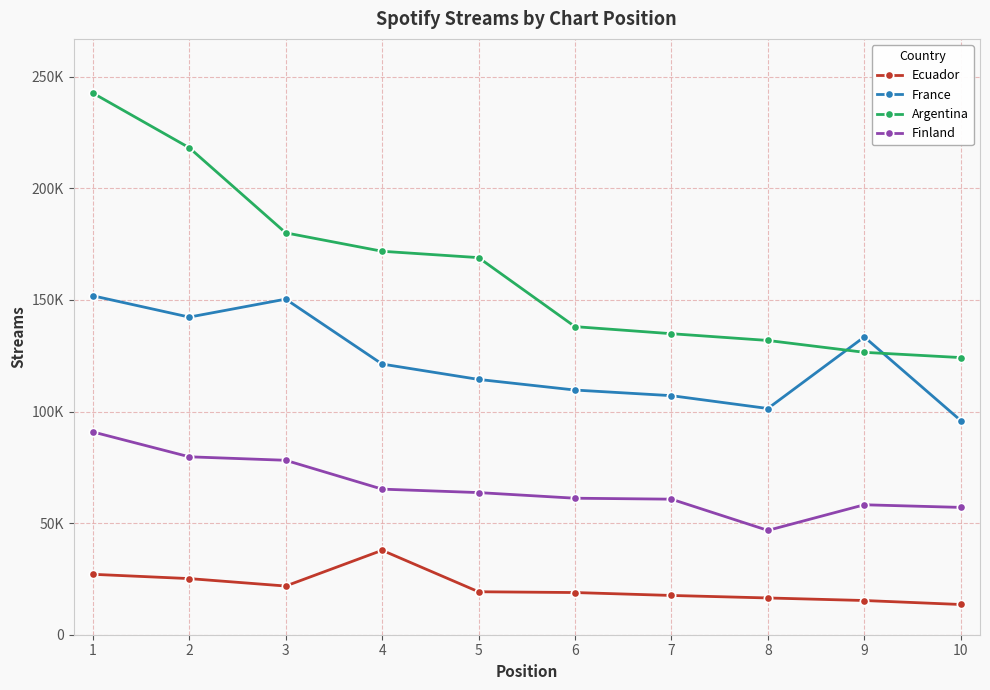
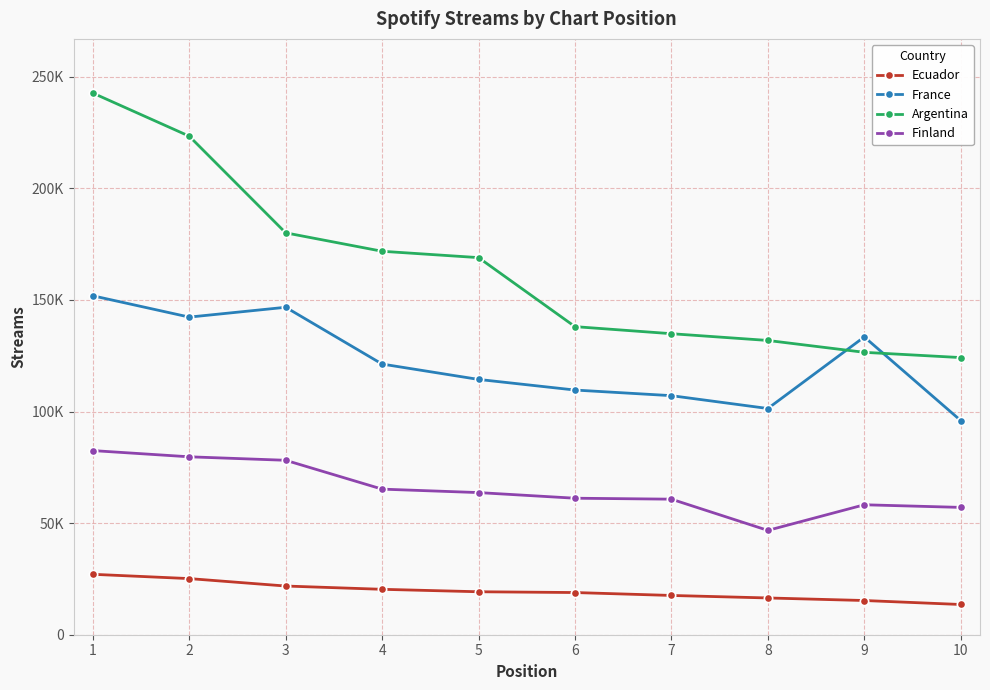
  {
    "Ecuador": {
      "1": 27000,
      "2": 25000,
      "3": 22000,
-     "4": 38000,
+     "4": 20000,
      "5": 19000,
      "6": 19000,
      "7": 18000,
      "8": 16000,
      "9": 15000,
      "10": 14000
    },
    "France": {
      "1": 152000,
      "2": 142000,
-     "3": 150000,
+     "3": 147000,
      "4": 121000,
      "5": 114000,
      "6": 110000,
      "7": 107000,
      "8": 101000,
      "9": 133000,
      "10": 96000
    },
    "Argentina": {
      "1": 243000,
-     "2": 218000,
+     "2": 223000,
      "3": 180000,
      "4": 172000,
      "5": 169000,
      "6": 138000,
      "7": 135000,
      "8": 132000,
      "9": 127000,
      "10": 124000
    },
    "Finland": {
-     "1": 91000,
+     "1": 82000,
      "2": 80000,
      "3": 78000,
      "4": 65000,
      "5": 64000,
      "6": 61000,
      "7": 61000,
      "8": 47000,
      "9": 58000,
      "10": 57000
    }
  }
